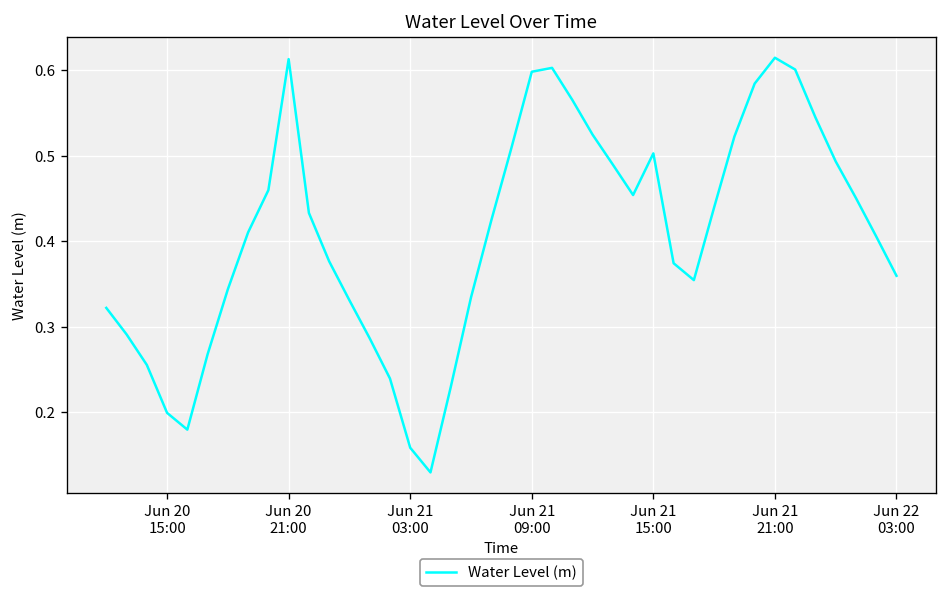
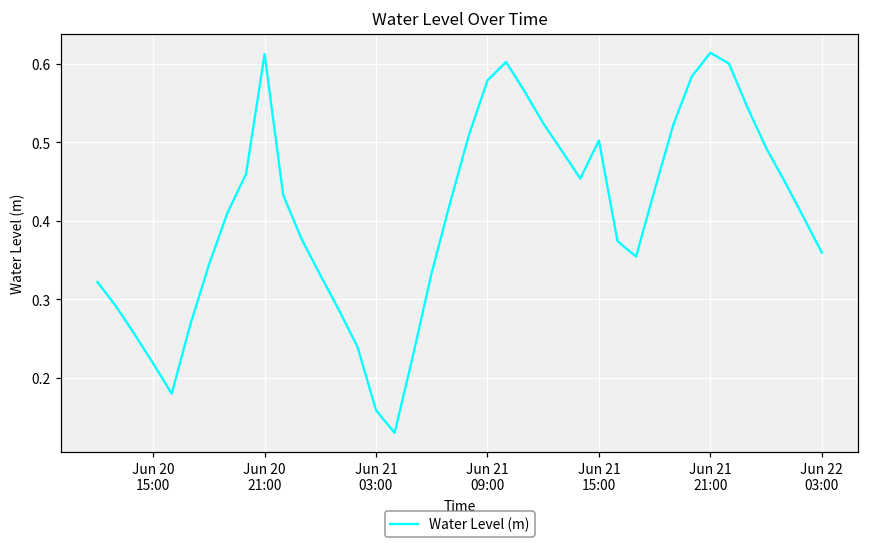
  {
-   "Jun 20 15:00": 0.20,
+   "Jun 20 15:00": 0.22,
    "Jun 20 21:00": 0.61,
    "Jun 21 03:00": 0.16,
-   "Jun 21 09:00": 0.60,
+   "Jun 21 09:00": 0.58,
    "Jun 21 15:00": 0.50,
    "Jun 21 21:00": 0.61,
    "Jun 22 03:00": 0.36
  }
